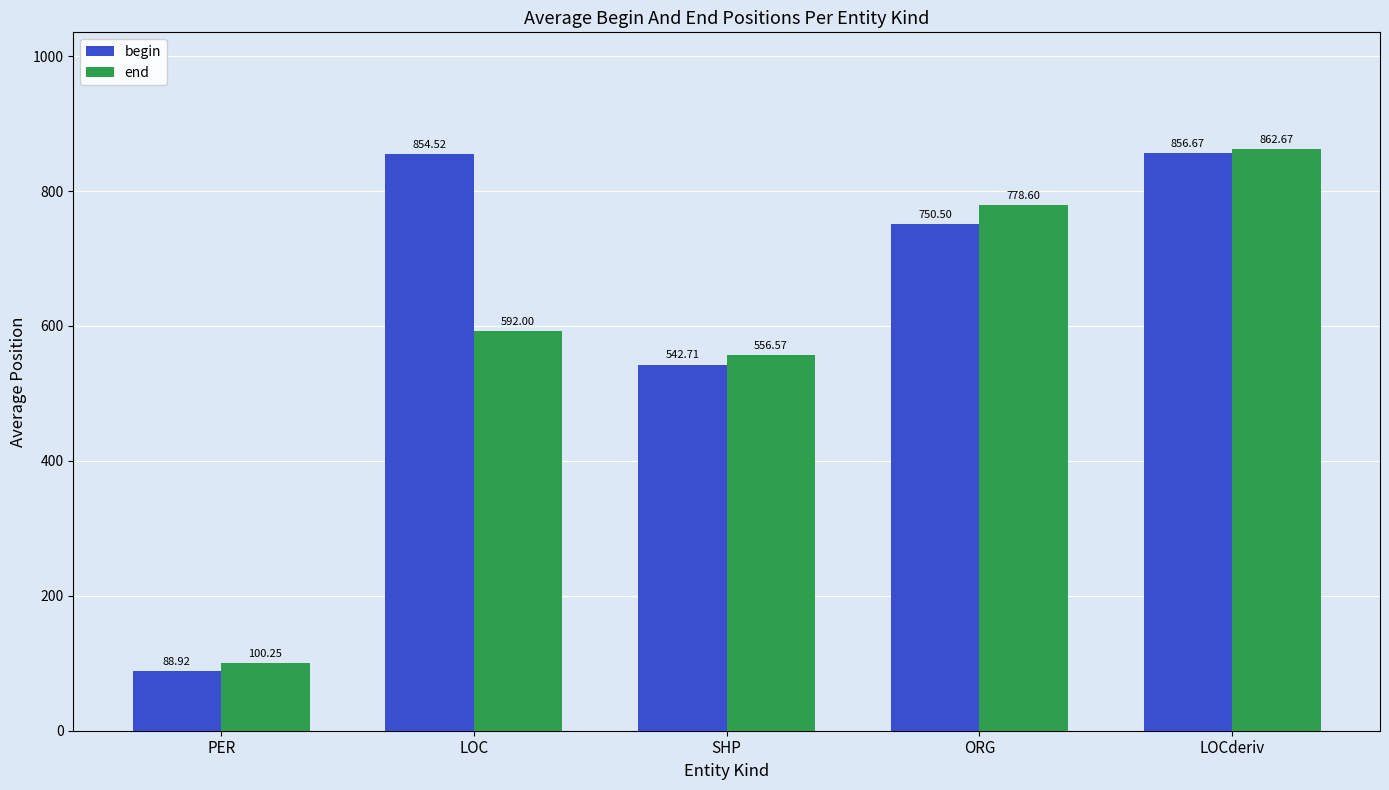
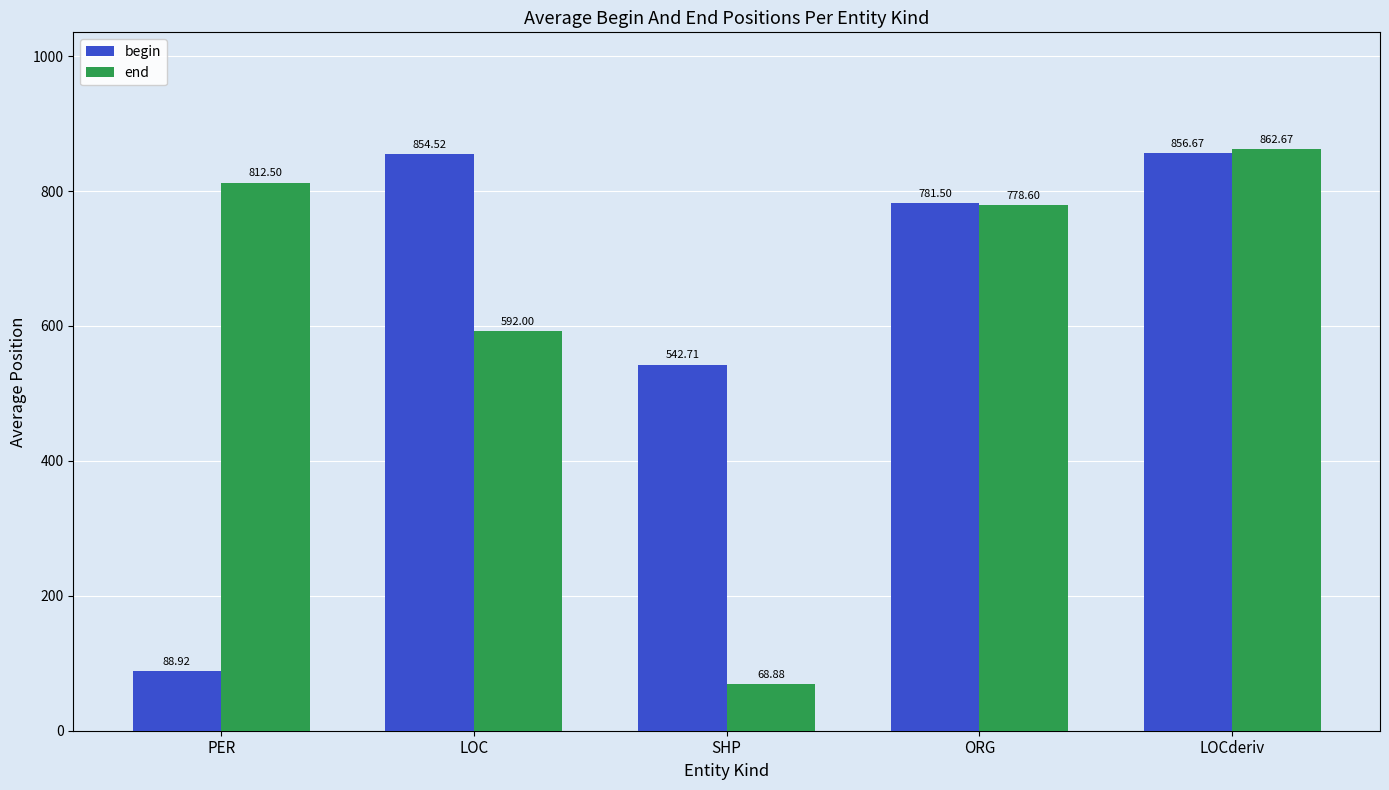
  {
    "begin": {
      "PER": 88.92,
      "LOC": 854.52,
      "SHP": 542.71,
-     "ORG": 750.50,
+     "ORG": 781.50,
      "LOCderiv": 856.67
    },
    "end": {
-     "PER": 100.25,
+     "PER": 812.50,
      "LOC": 592.00,
-     "SHP": 556.57,
+     "SHP": 68.88,
      "ORG": 778.60,
      "LOCderiv": 862.67
    }
  }
